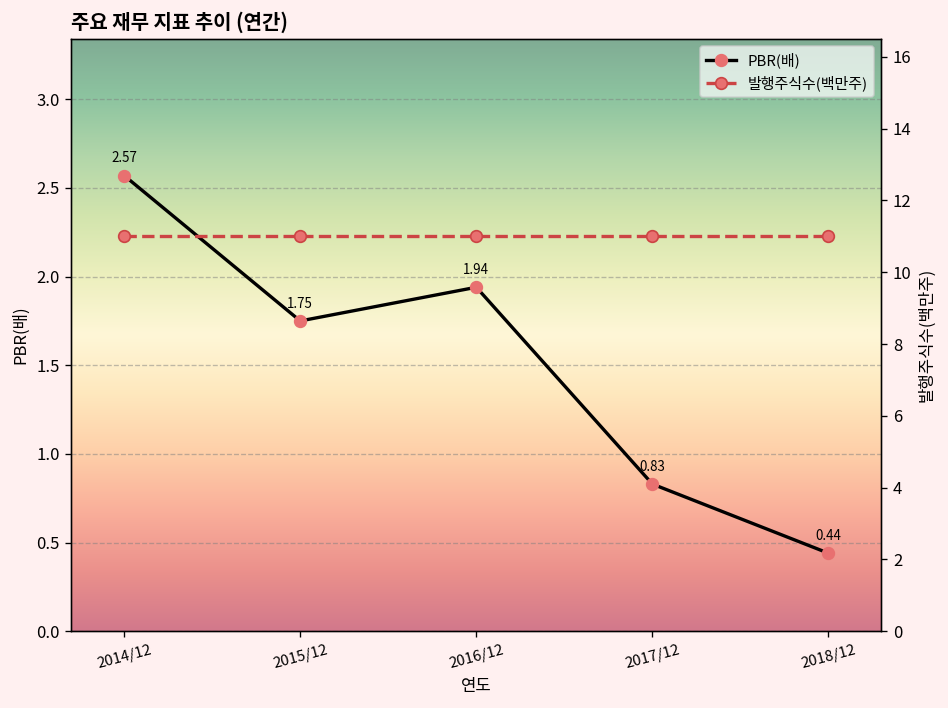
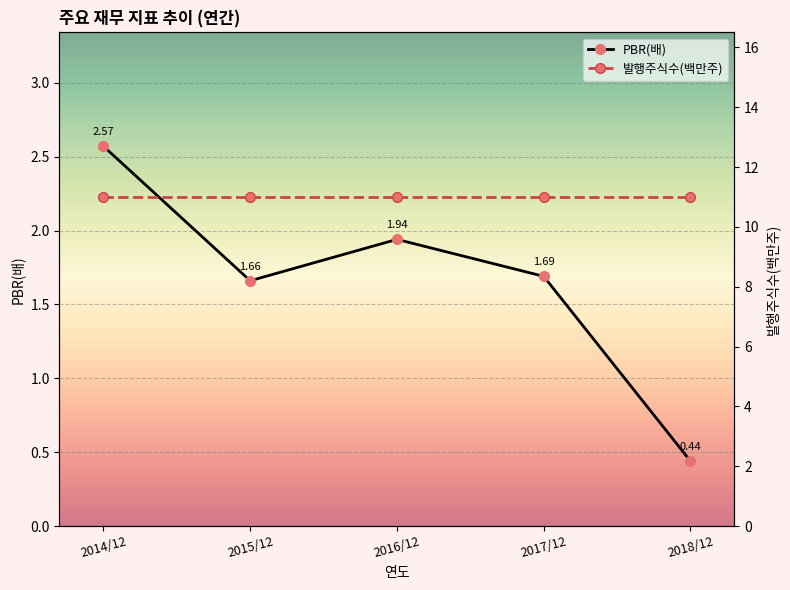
  {
    "PBR(배)": {
      "2014/12": 2.57,
-     "2015/12": 1.75,
+     "2015/12": 1.66,
      "2016/12": 1.94,
-     "2017/12": 0.83,
+     "2017/12": 1.69,
      "2018/12": 0.44
    }
  }
